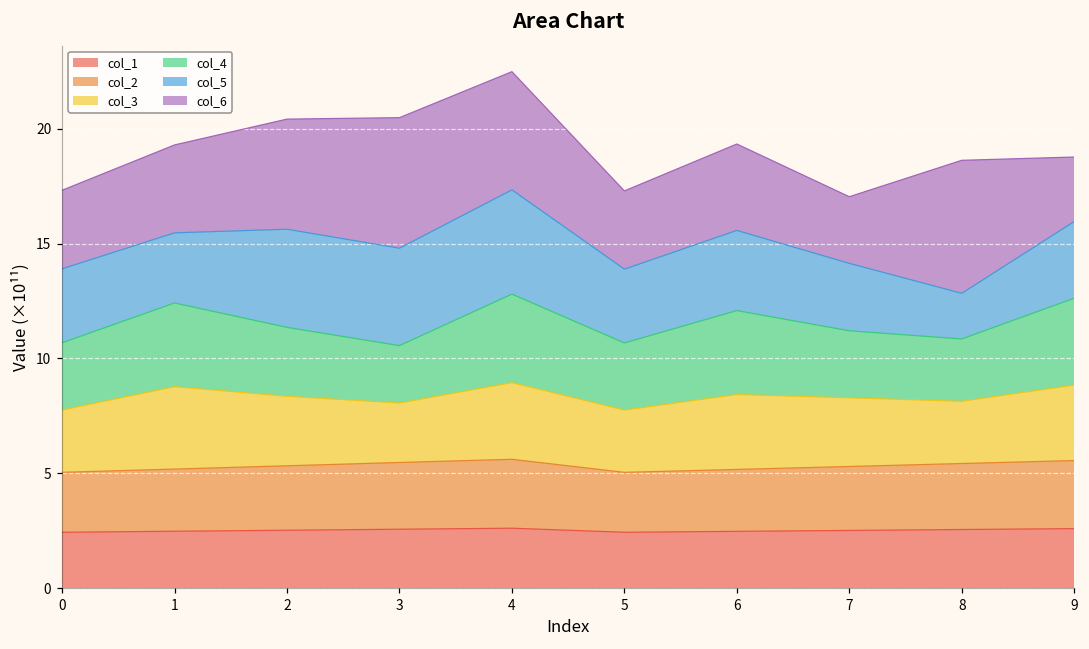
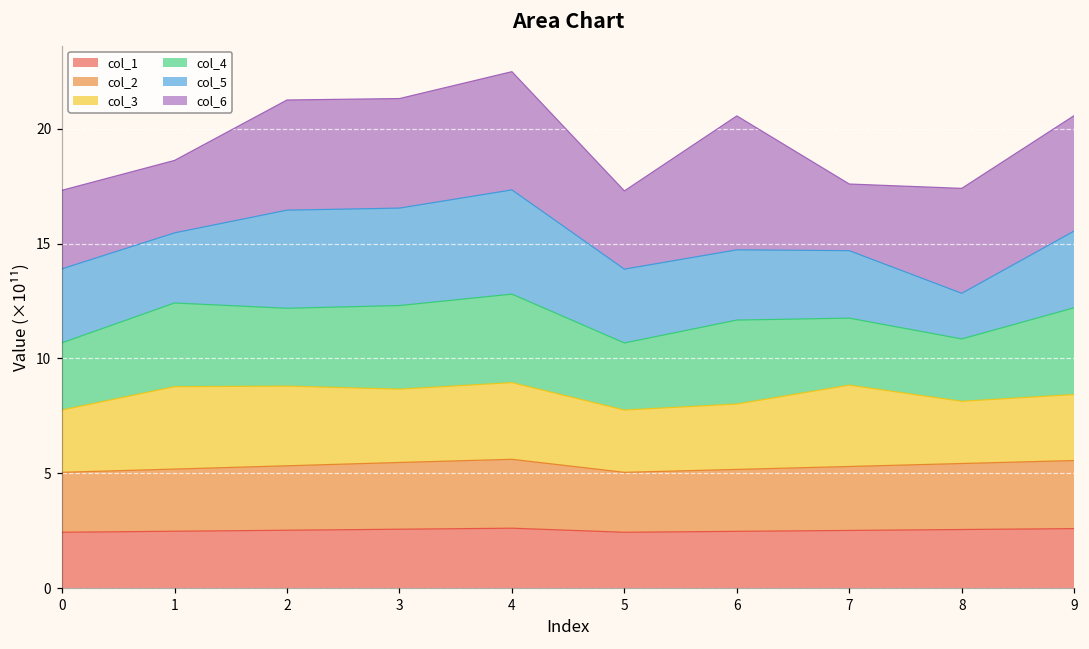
  {
    "col_3": {
      "0": 2.7,
      "1": 3.6,
-     "2": 3.0,
-     "3": 2.6,
+     "2": 3.5,
+     "3": 3.2,
      "4": 3.3,
      "5": 2.7,
-     "6": 3.3,
-     "7": 3.0,
+     "6": 2.8,
+     "7": 3.5,
      "8": 2.7,
-     "9": 3.3
+     "9": 2.9
    },
    "col_4": {
      "0": 2.9,
      "1": 3.6,
-     "2": 3.0,
-     "3": 2.5,
+     "2": 3.4,
+     "3": 3.6,
      "4": 3.9,
      "5": 2.9,
      "6": 3.7,
      "7": 2.9,
      "8": 2.7,
      "9": 3.8
    },
    "col_5": {
      "0": 3.2,
      "1": 3.1,
      "2": 4.3,
      "3": 4.2,
      "4": 4.5,
      "5": 3.2,
-     "6": 3.5,
+     "6": 3.1,
      "7": 2.9,
      "8": 2.0,
      "9": 3.3
    },
    "col_6": {
      "0": 3.4,
-     "1": 3.8,
+     "1": 3.2,
      "2": 4.8,
-     "3": 5.7,
+     "3": 4.8,
      "4": 5.1,
      "5": 3.4,
-     "6": 3.8,
+     "6": 5.8,
      "7": 2.9,
-     "8": 5.8,
-     "9": 2.8
+     "8": 4.6,
+     "9": 5.0
    }
  }
